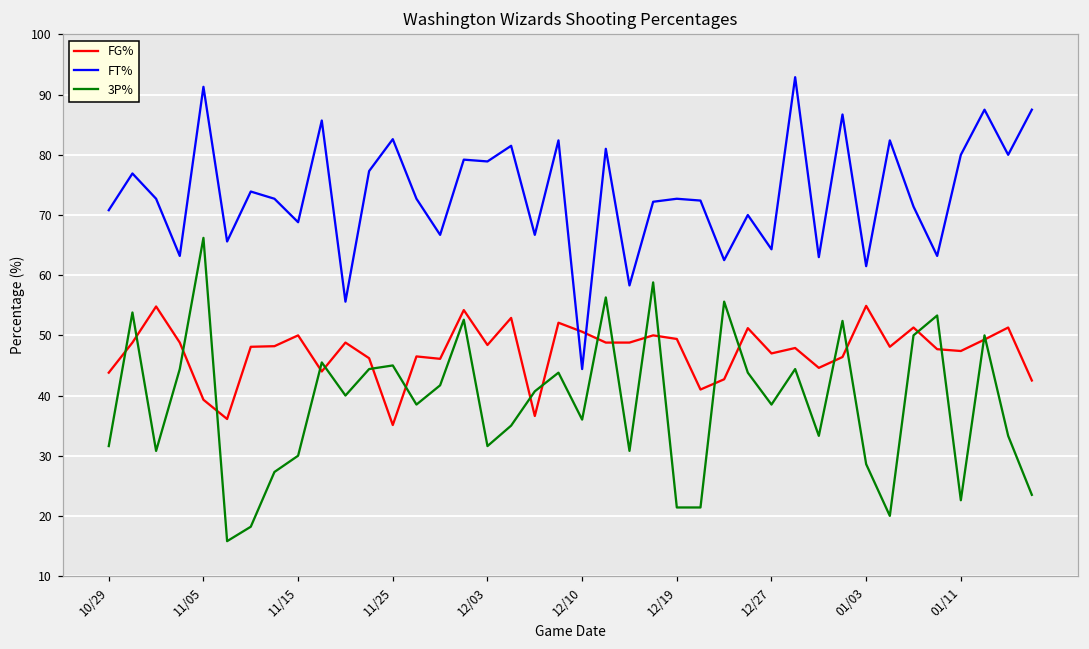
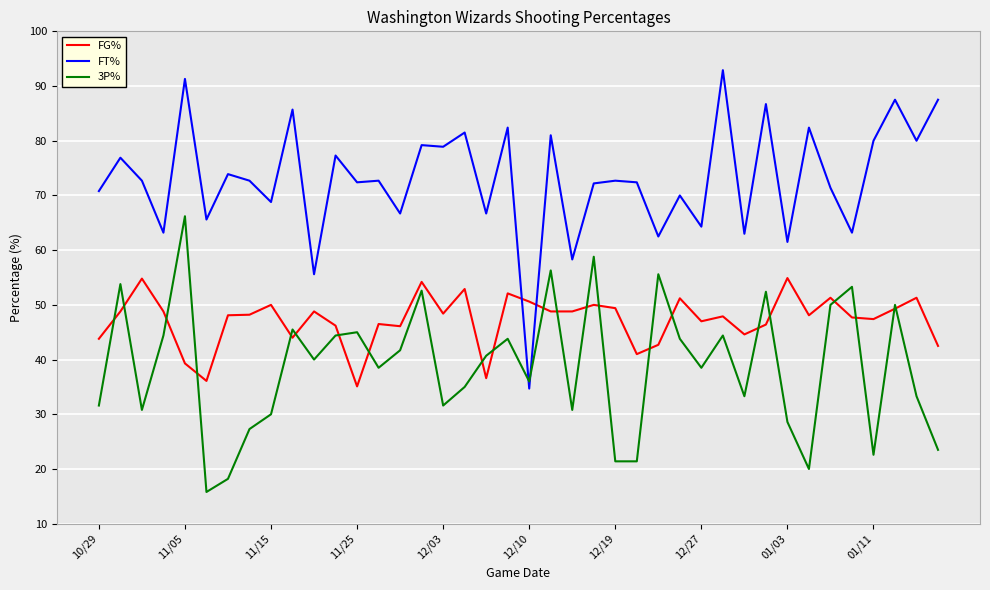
  {
    "FG%": {
      "10/29": 44,
      "11/05": 39,
      "11/15": 50,
      "11/25": 35,
      "12/03": 48,
      "12/10": 51,
      "12/19": 49,
      "12/27": 47,
      "01/03": 55,
      "01/11": 47
    },
    "FT%": {
      "10/29": 71,
      "11/05": 91,
      "11/15": 69,
-     "11/25": 83,
+     "11/25": 72,
      "12/03": 79,
-     "12/10": 44,
+     "12/10": 35,
      "12/19": 73,
      "12/27": 64,
      "01/03": 62,
      "01/11": 80
    },
    "3P%": {
      "10/29": 32,
      "11/05": 66,
      "11/15": 30,
      "11/25": 45,
      "12/03": 32,
      "12/10": 36,
      "12/19": 21,
      "12/27": 39,
      "01/03": 29,
      "01/11": 23
    }
  }
